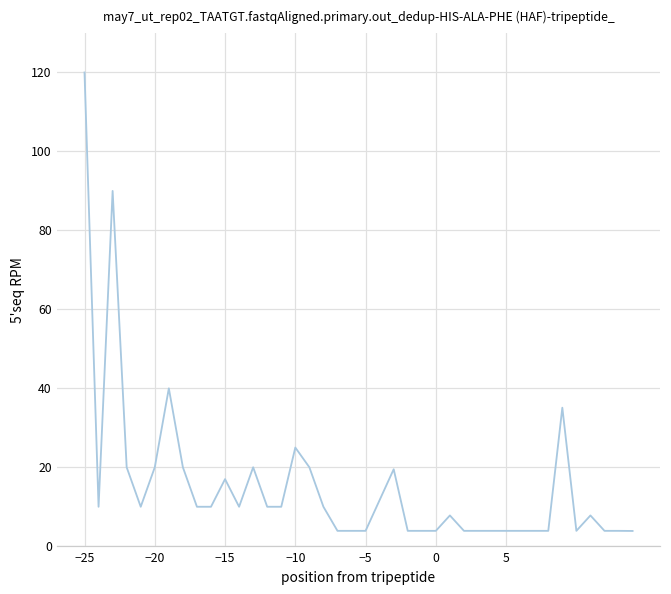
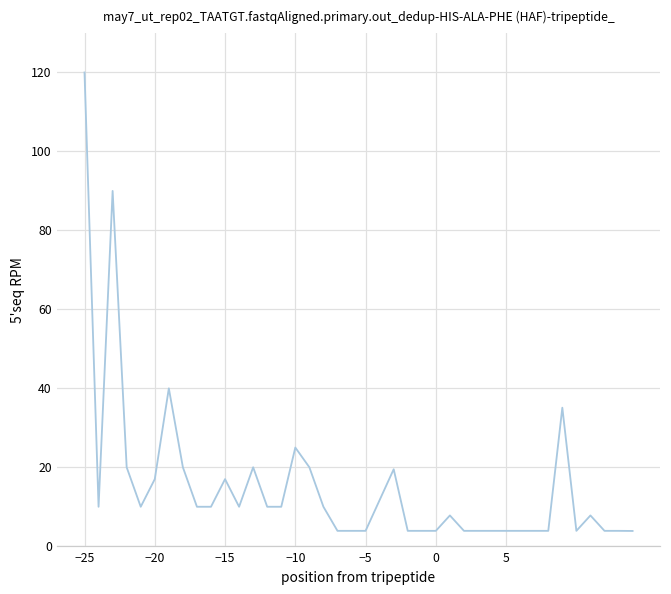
  {
    "−25": 120,
-   "−20": 20,
+   "−20": 17,
    "−15": 17,
    "−10": 25,
    "−5": 4,
    "0": 4,
    "5": 4
  }
